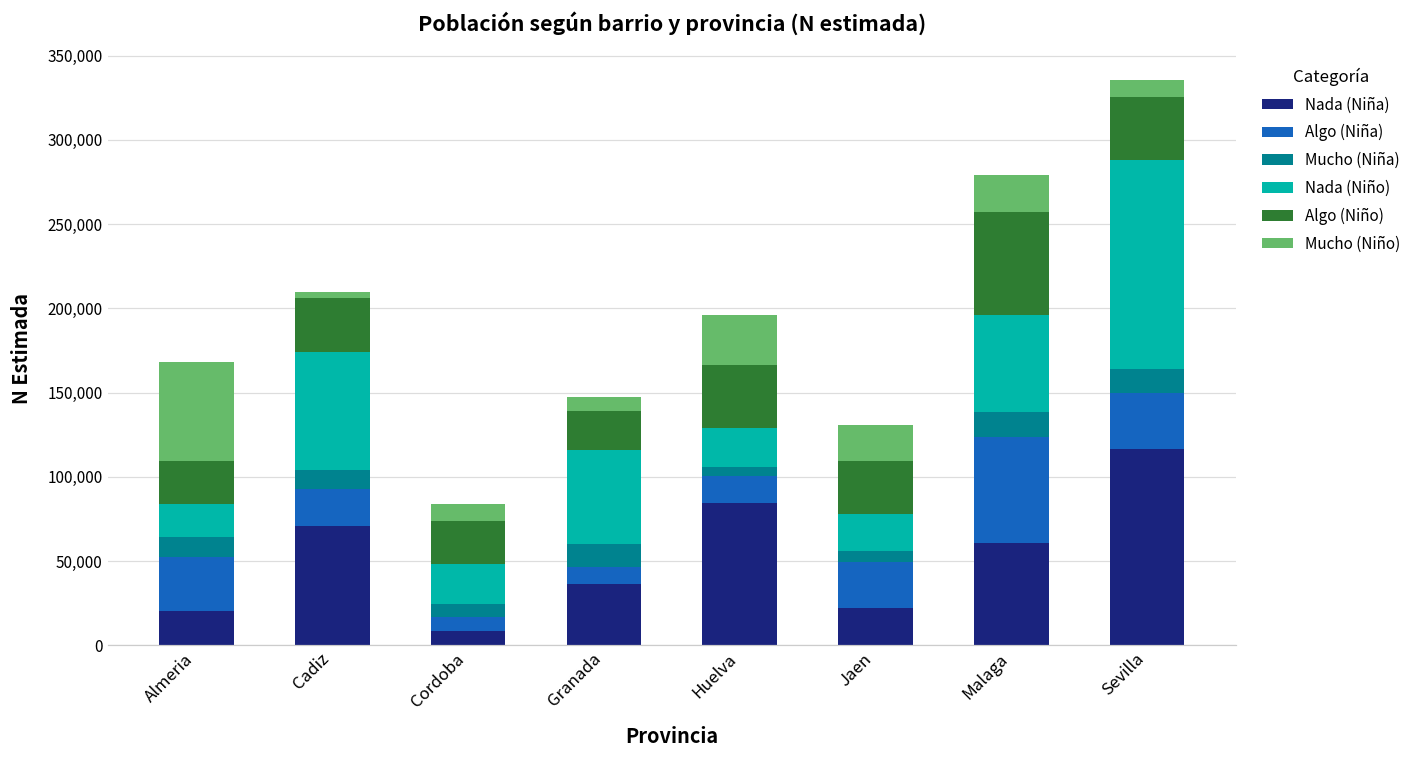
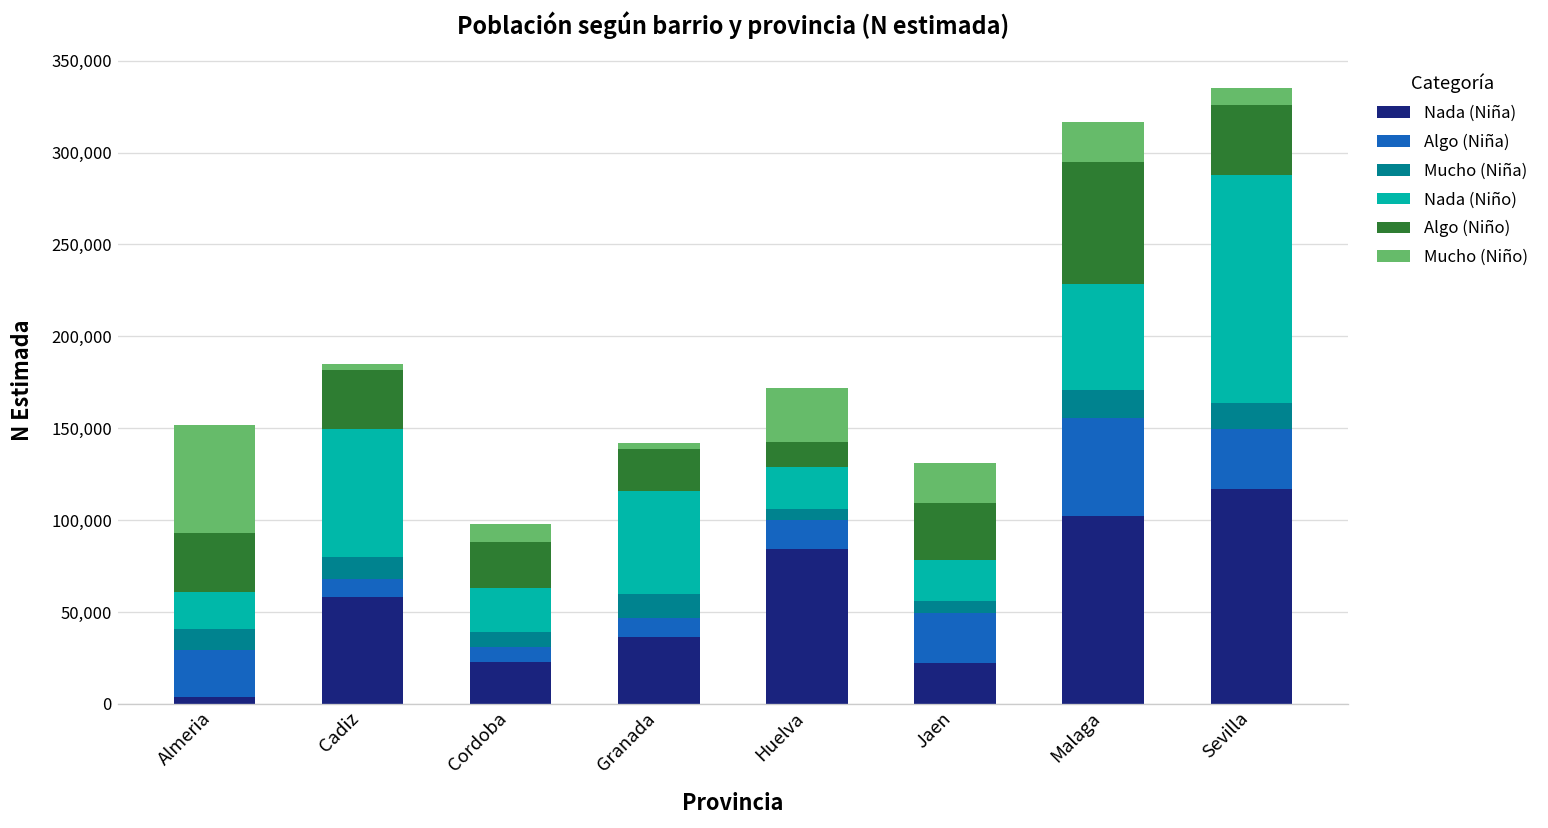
  {
    "Nada (Niña)": {
-     "Almeria": "21,000",
-     "Cadiz": "71,000",
-     "Cordoba": "9,000",
+     "Almeria": "4,000",
+     "Cadiz": "58,000",
+     "Cordoba": "23,000",
      "Granada": "36,000",
      "Huelva": "84,000",
      "Jaen": "22,000",
-     "Malaga": "60,000",
+     "Malaga": "102,000",
      "Sevilla": "117,000"
    },
    "Algo (Niña)": {
-     "Almeria": "32,000",
-     "Cadiz": "22,000",
+     "Almeria": "25,000",
+     "Cadiz": "10,000",
      "Cordoba": "8,000",
      "Granada": "10,000",
      "Huelva": "16,000",
      "Jaen": "27,000",
-     "Malaga": "63,000",
+     "Malaga": "53,000",
      "Sevilla": "33,000"
    },
    "Algo (Niño)": {
-     "Almeria": "25,000",
+     "Almeria": "32,000",
      "Cadiz": "32,000",
      "Cordoba": "25,000",
      "Granada": "23,000",
-     "Huelva": "37,000",
+     "Huelva": "14,000",
      "Jaen": "31,000",
-     "Malaga": "61,000",
+     "Malaga": "66,000",
      "Sevilla": "38,000"
    },
    "Mucho (Niño)": {
      "Almeria": "59,000",
      "Cadiz": "4,000",
      "Cordoba": "10,000",
-     "Granada": "9,000",
+     "Granada": "3,000",
      "Huelva": "29,000",
      "Jaen": "21,000",
      "Malaga": "22,000",
      "Sevilla": "10,000"
    }
  }
